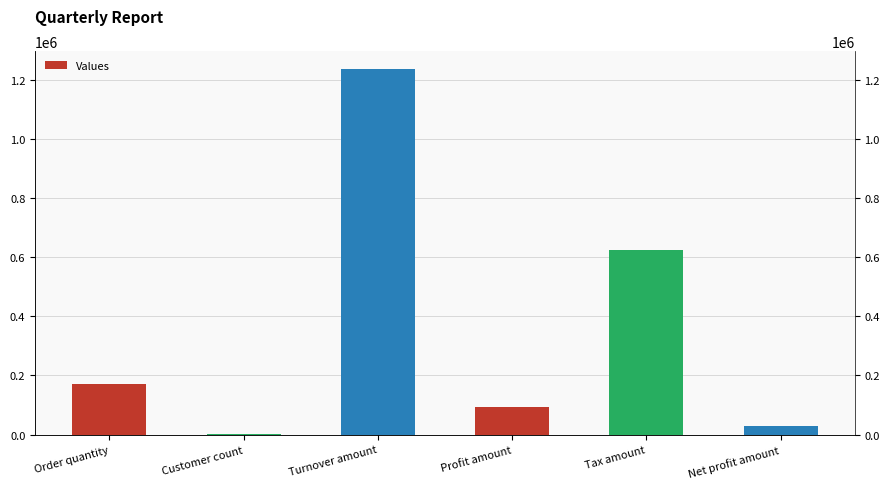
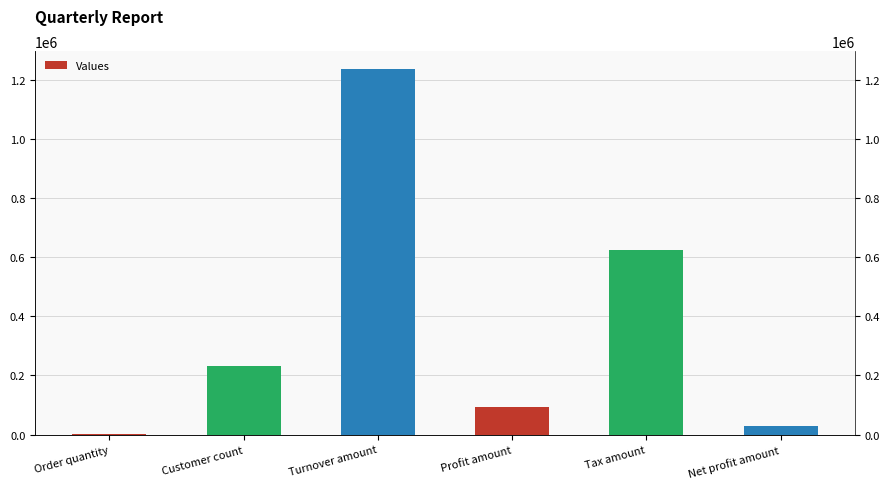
  {
-   "Order quantity": 170000,
-   "Customer count": 0,
+   "Order quantity": 0,
+   "Customer count": 230000,
    "Turnover amount": 1230000,
    "Profit amount": 90000,
    "Tax amount": 620000,
    "Net profit amount": 30000
  }
